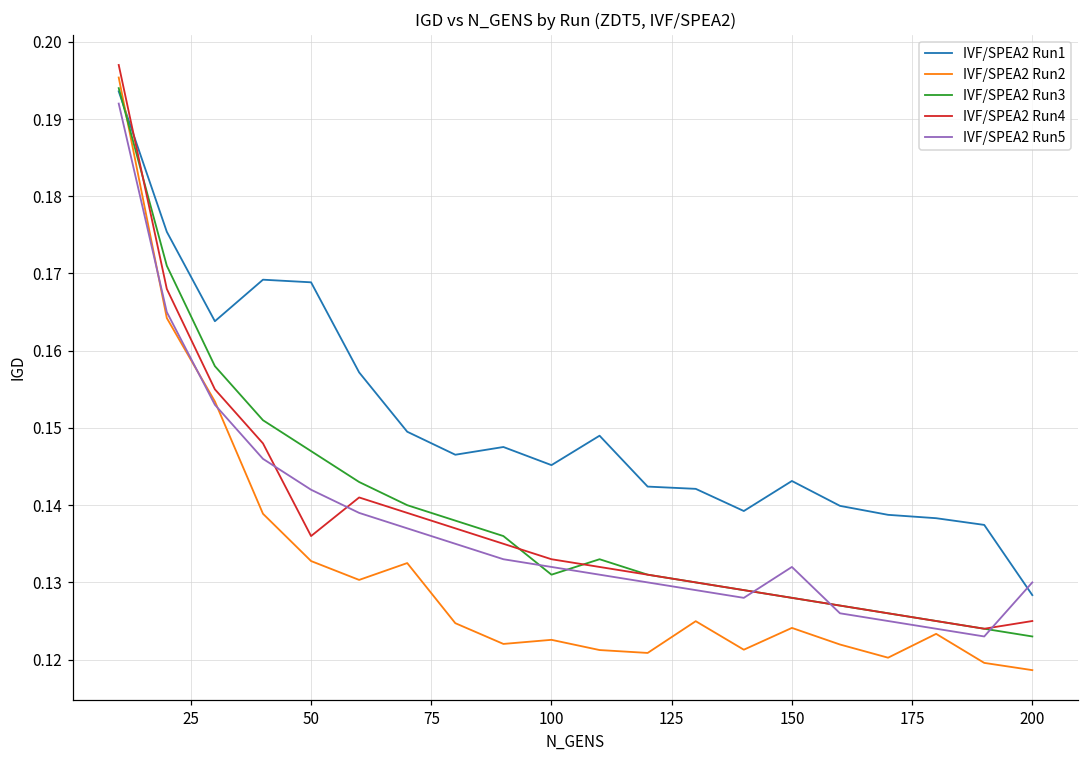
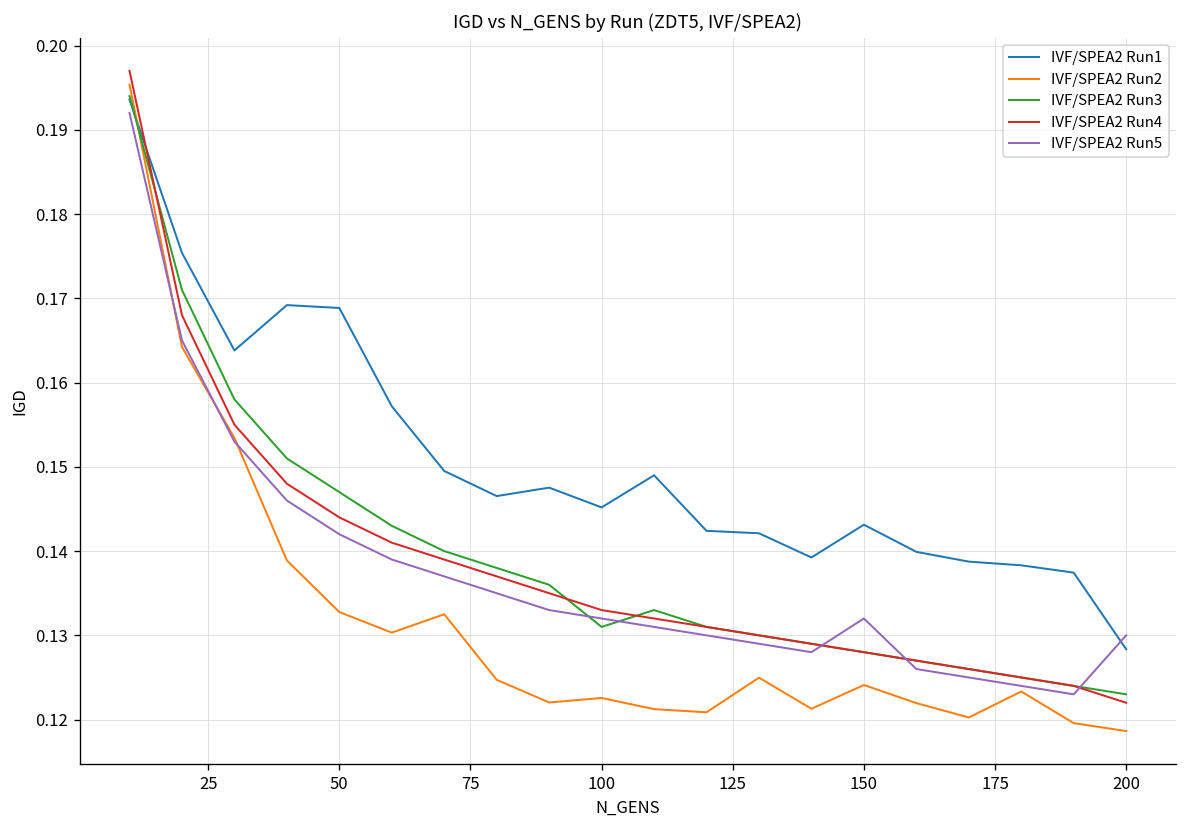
  {
    "IVF/SPEA2 Run1": {
      "50": 0.169,
      "100": 0.145,
      "150": 0.143,
      "200": 0.128
    },
    "IVF/SPEA2 Run2": {
      "50": 0.133,
      "100": 0.123,
      "150": 0.124,
      "200": 0.119
    },
    "IVF/SPEA2 Run3": {
      "50": 0.147,
      "100": 0.131,
      "200": 0.123
    },
    "IVF/SPEA2 Run4": {
-     "50": 0.136,
+     "50": 0.144,
      "100": 0.133,
-     "200": 0.125
+     "200": 0.122
    },
    "IVF/SPEA2 Run5": {
      "50": 0.142,
      "100": 0.132,
      "150": 0.132,
      "200": 0.130
    }
  }
